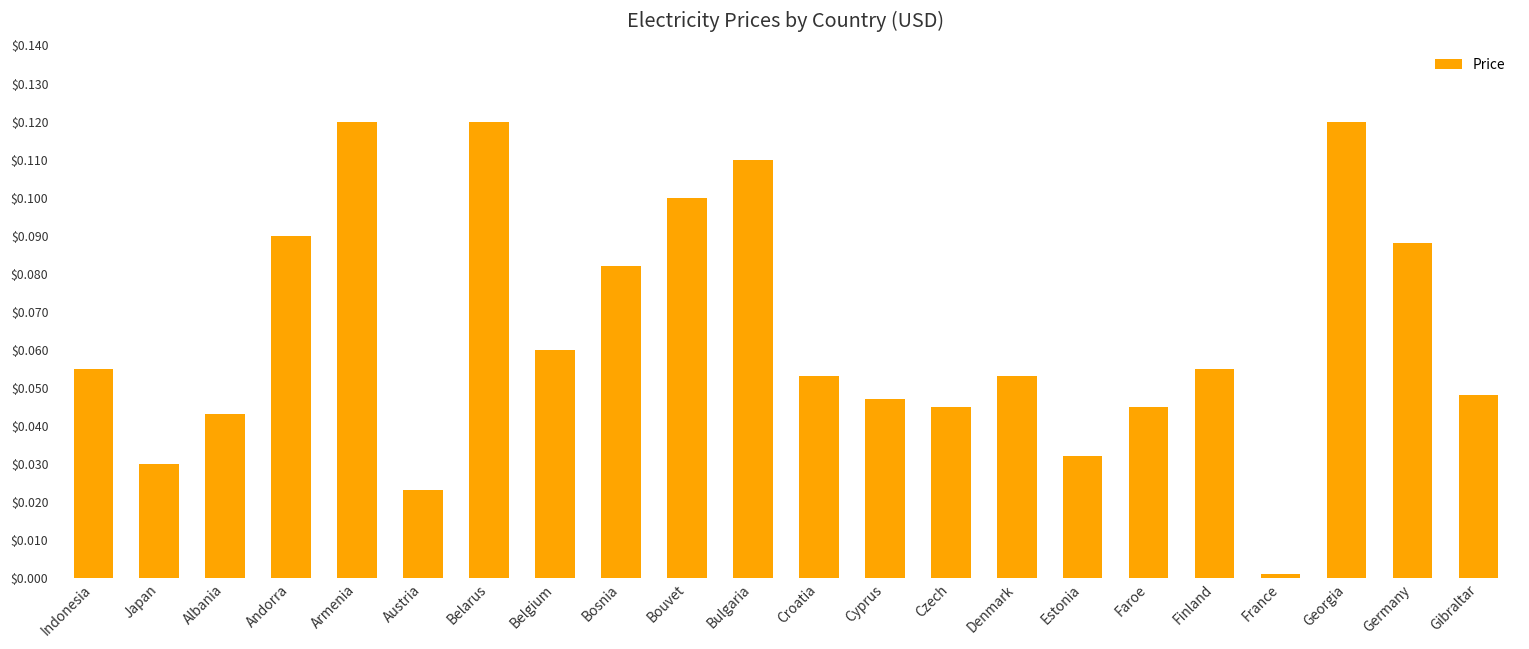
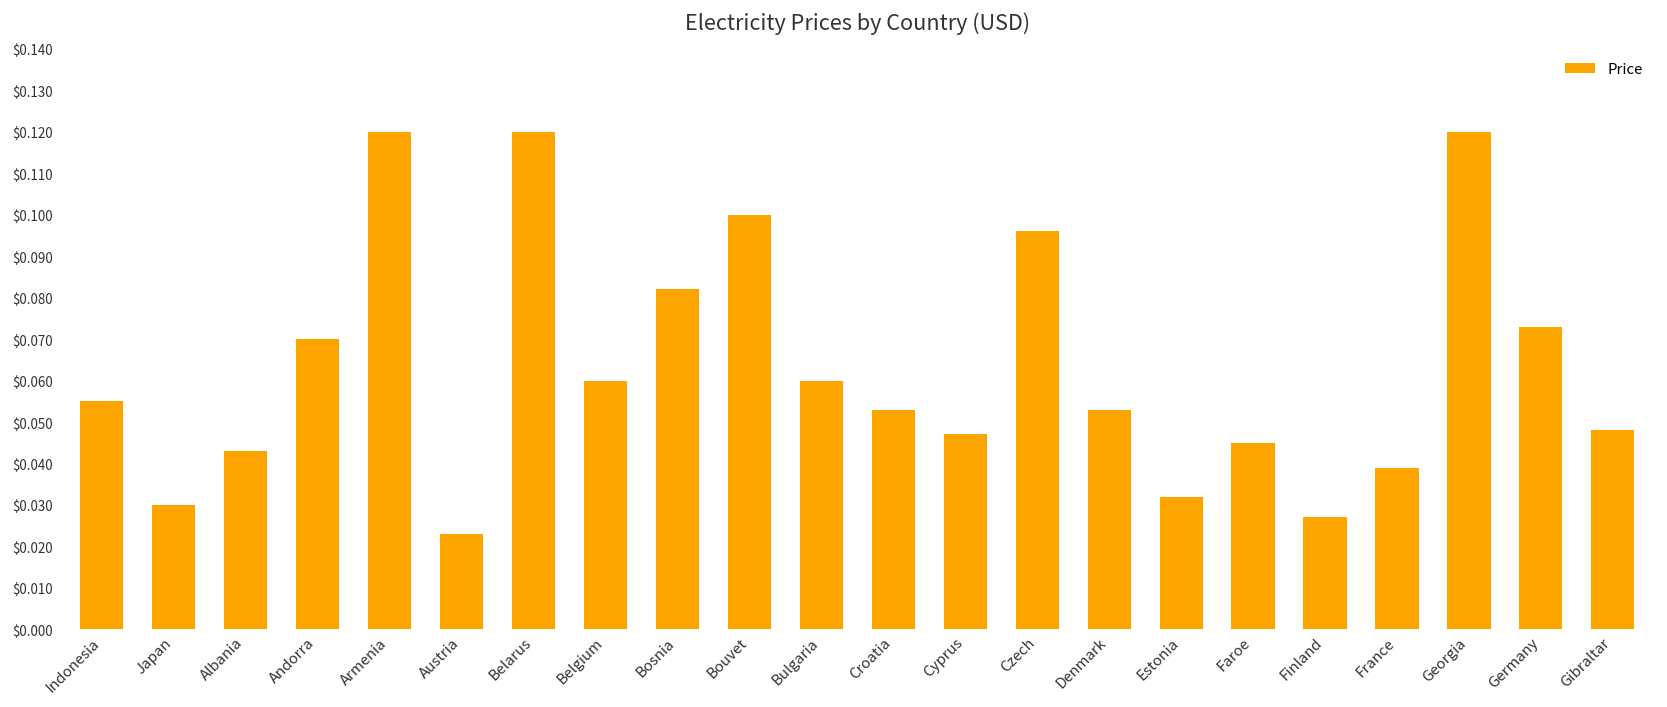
  {
    "Indonesia": "$0.055",
    "Japan": "$0.030",
    "Albania": "$0.043",
-   "Andorra": "$0.09",
+   "Andorra": "$0.07",
    "Armenia": "$0.120",
    "Austria": "$0.023",
    "Belarus": "$0.120",
    "Belgium": "$0.060",
    "Bosnia": "$0.082",
    "Bouvet": "$0.100",
-   "Bulgaria": "$0.11",
+   "Bulgaria": "$0.06",
    "Croatia": "$0.053",
    "Cyprus": "$0.047",
-   "Czech": "$0.045",
+   "Czech": "$0.096",
    "Denmark": "$0.053",
    "Estonia": "$0.032",
    "Faroe": "$0.045",
-   "Finland": "$0.055",
-   "France": "$0.001",
+   "Finland": "$0.027",
+   "France": "$0.039",
    "Georgia": "$0.120",
-   "Germany": "$0.088",
+   "Germany": "$0.073",
    "Gibraltar": "$0.048"
  }
